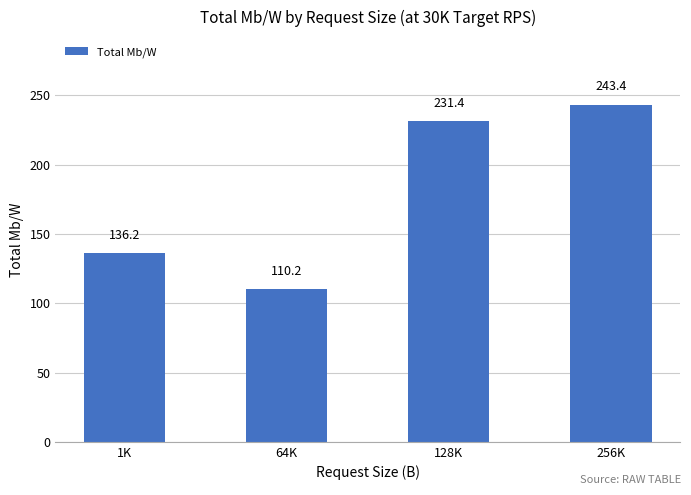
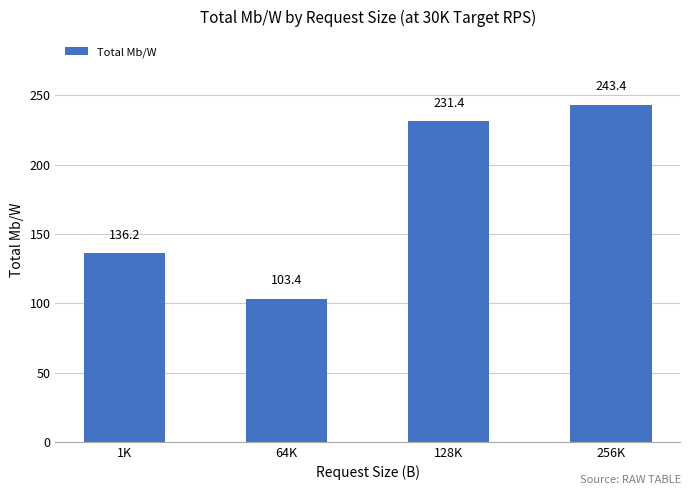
  {
    "1K": 136.2,
-   "64K": 110.2,
+   "64K": 103.4,
    "128K": 231.4,
    "256K": 243.4
  }
